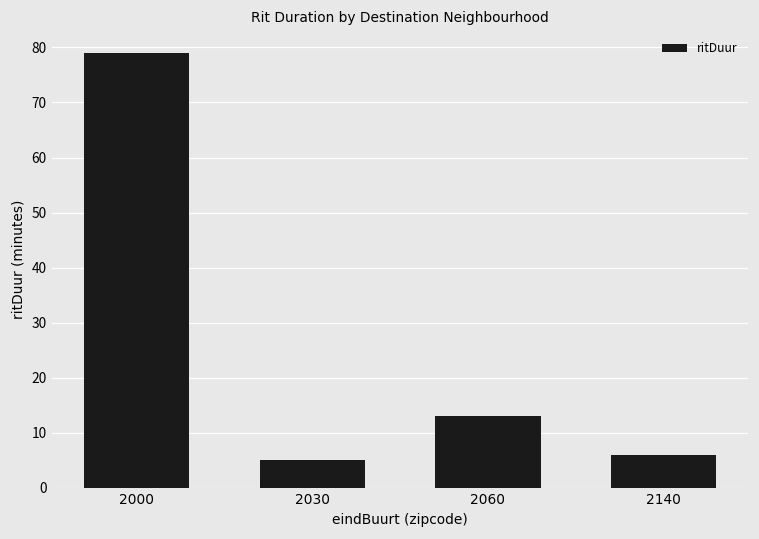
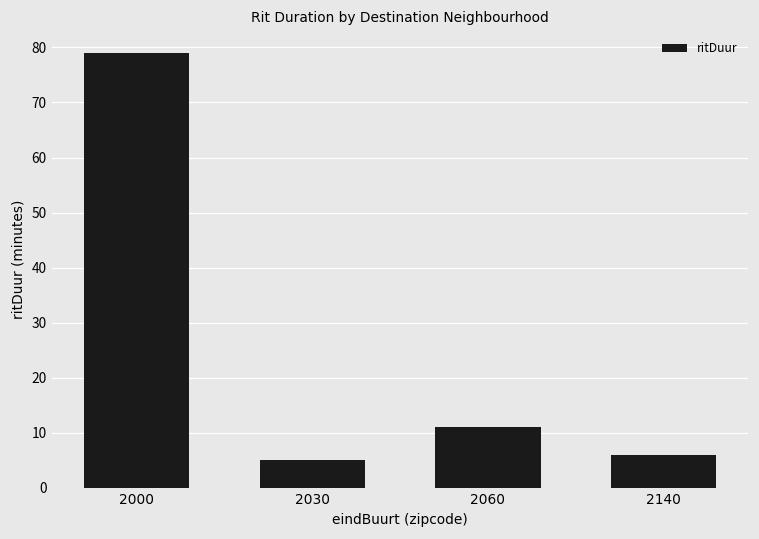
  {
    "2000": 79,
    "2030": 5,
-   "2060": 13,
+   "2060": 11,
    "2140": 6
  }
